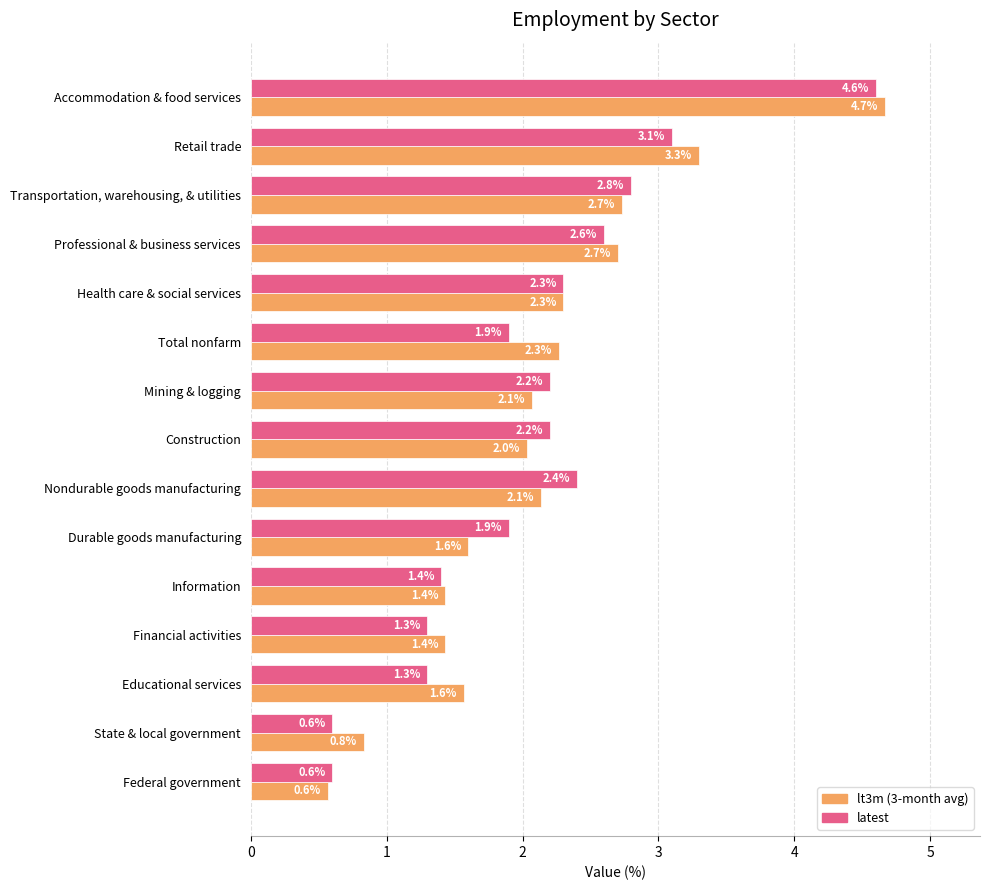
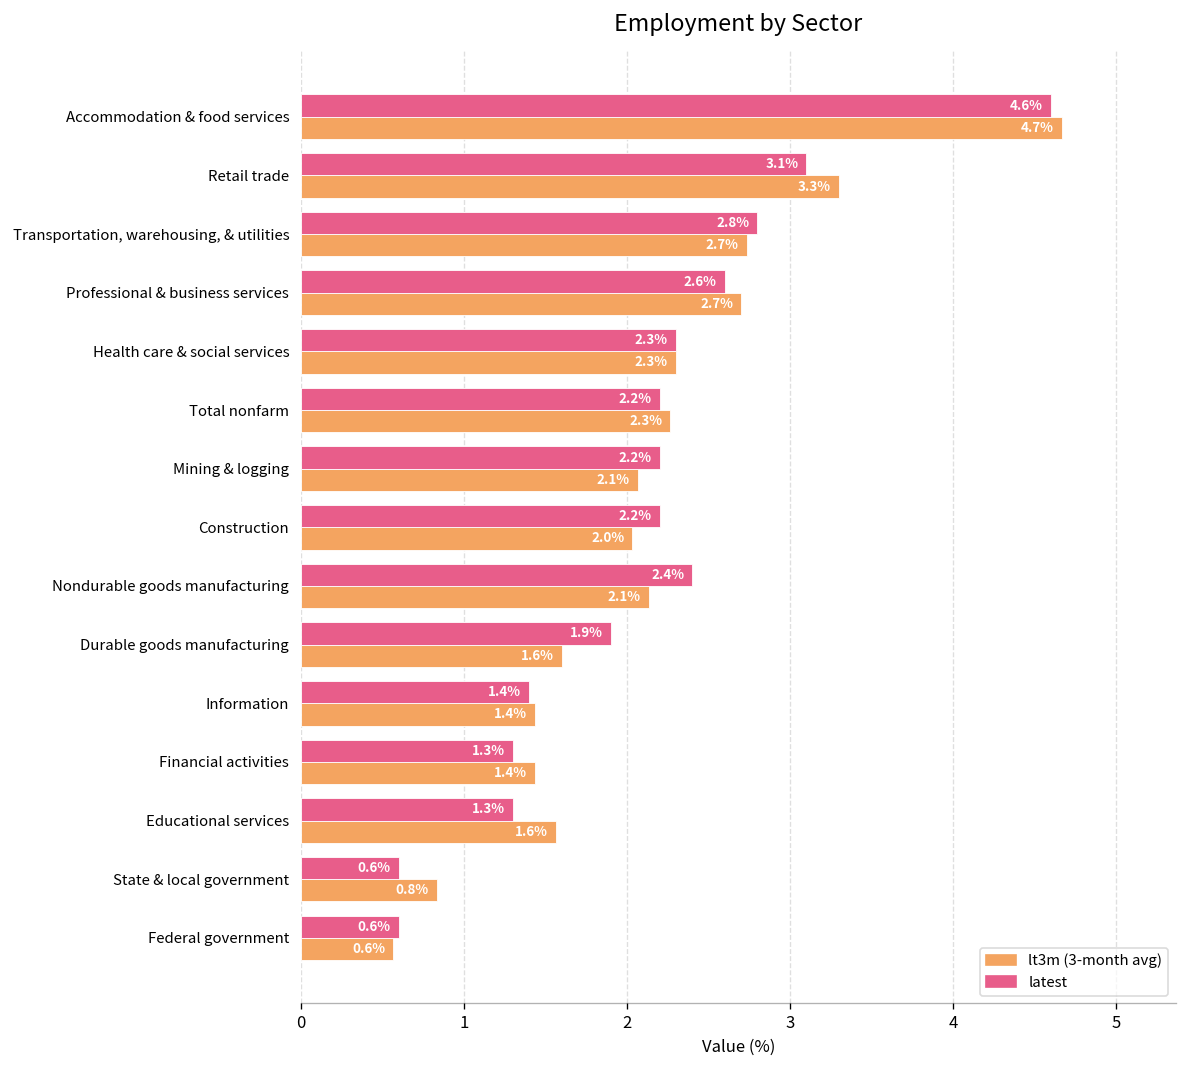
  {
    "latest": {
      "Accommodation & food services": "4.6%",
      "Retail trade": "3.1%",
      "Transportation, warehousing, & utilities": "2.8%",
      "Professional & business services": "2.6%",
      "Health care & social services": "2.3%",
-     "Total nonfarm": "1.9%",
+     "Total nonfarm": "2.2%",
      "Mining & logging": "2.2%",
      "Construction": "2.2%",
      "Nondurable goods manufacturing": "2.4%",
      "Durable goods manufacturing": "1.9%",
      "Information": "1.4%",
      "Financial activities": "1.3%",
      "Educational services": "1.3%",
      "State & local government": "0.6%",
      "Federal government": "0.6%"
    }
  }
